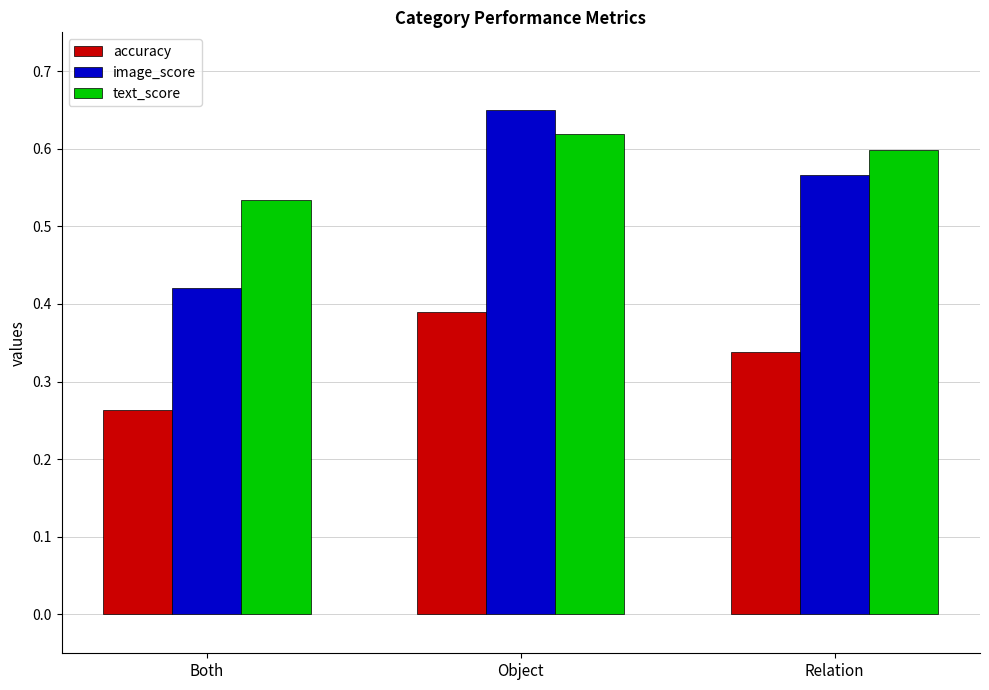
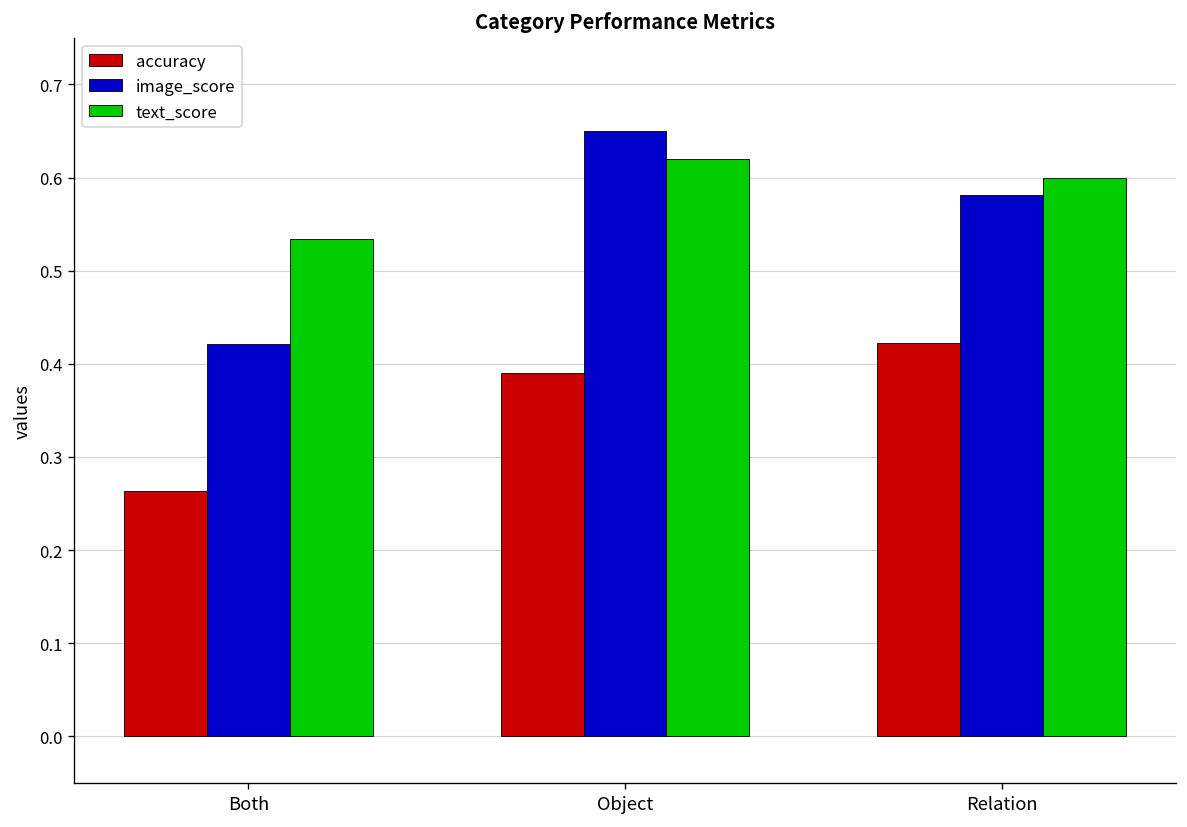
  {
    "accuracy": {
      "Both": 0.26,
      "Object": 0.39,
-     "Relation": 0.34
+     "Relation": 0.42
    },
    "image_score": {
      "Both": 0.42,
      "Object": 0.65,
-     "Relation": 0.57
+     "Relation": 0.58
    },
    "text_score": {
      "Both": 0.53,
      "Object": 0.62,
      "Relation": 0.60
    }
  }
